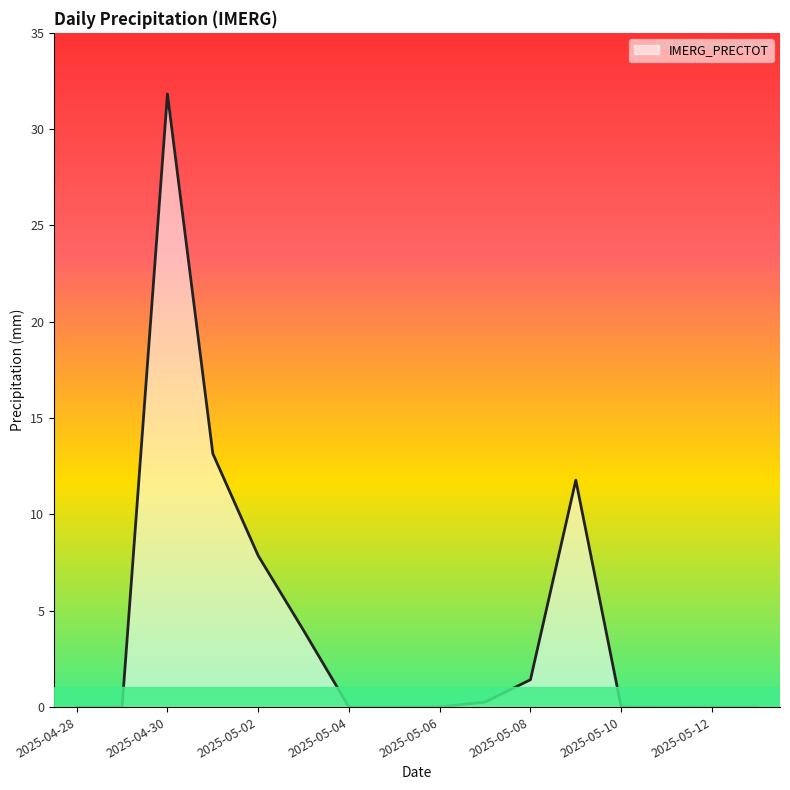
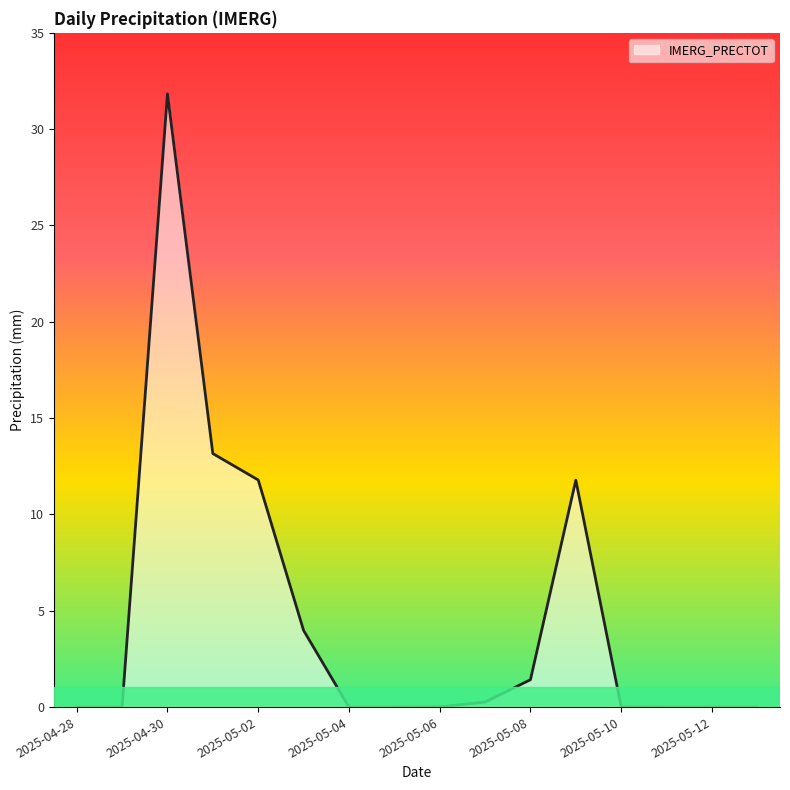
  {
    "2025-04-30": 31.8,
-   "2025-05-02": 7.9,
+   "2025-05-02": 11.8,
    "2025-05-08": 1.4
  }
